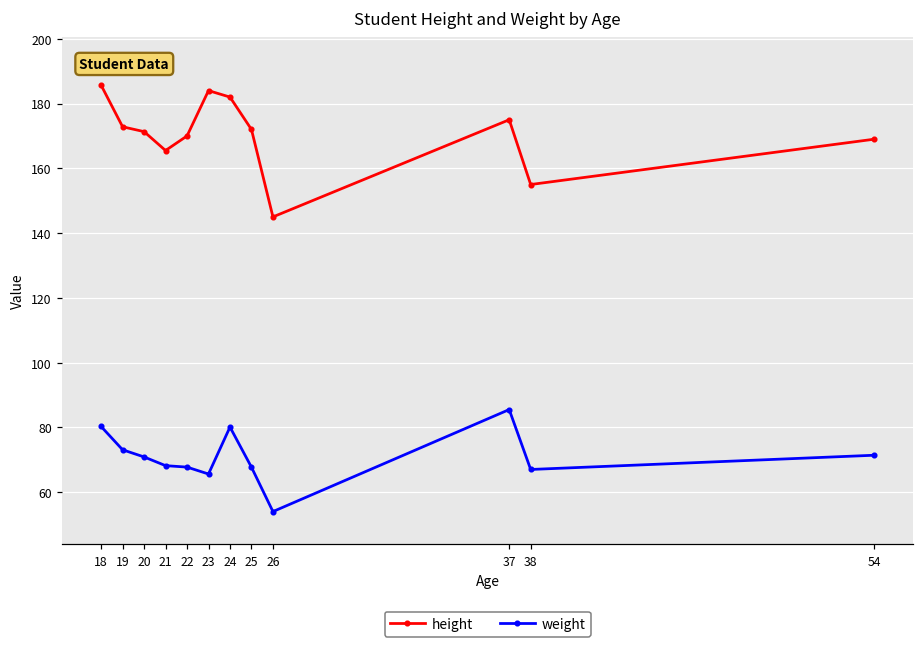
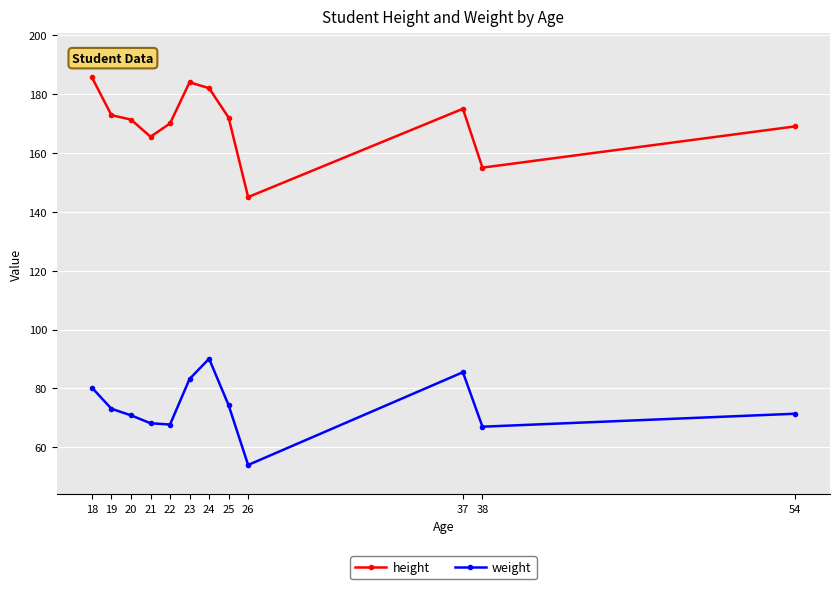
  {
    "height": {
      "18": 186,
      "19": 173,
      "20": 171,
      "21": 166,
      "22": 170,
      "23": 184,
      "24": 182,
      "25": 172,
      "26": 145,
      "37": 175,
      "38": 155,
      "54": 169
    },
    "weight": {
      "18": 80,
      "19": 73,
      "20": 71,
      "21": 68,
      "22": 68,
-     "23": 66,
-     "24": 80,
-     "25": 68,
+     "23": 83,
+     "24": 90,
+     "25": 74,
      "26": 54,
      "37": 86,
      "38": 67,
      "54": 71
    }
  }
